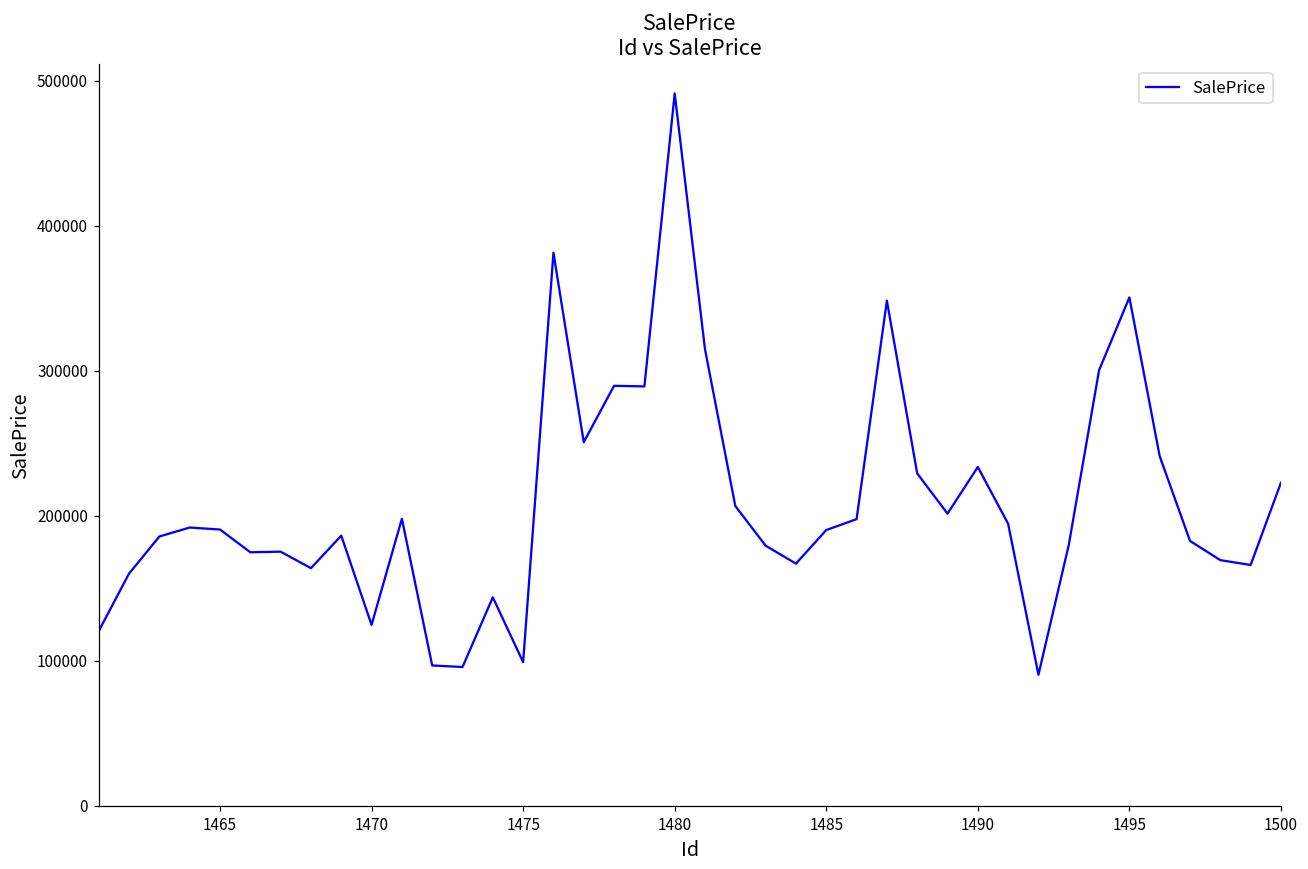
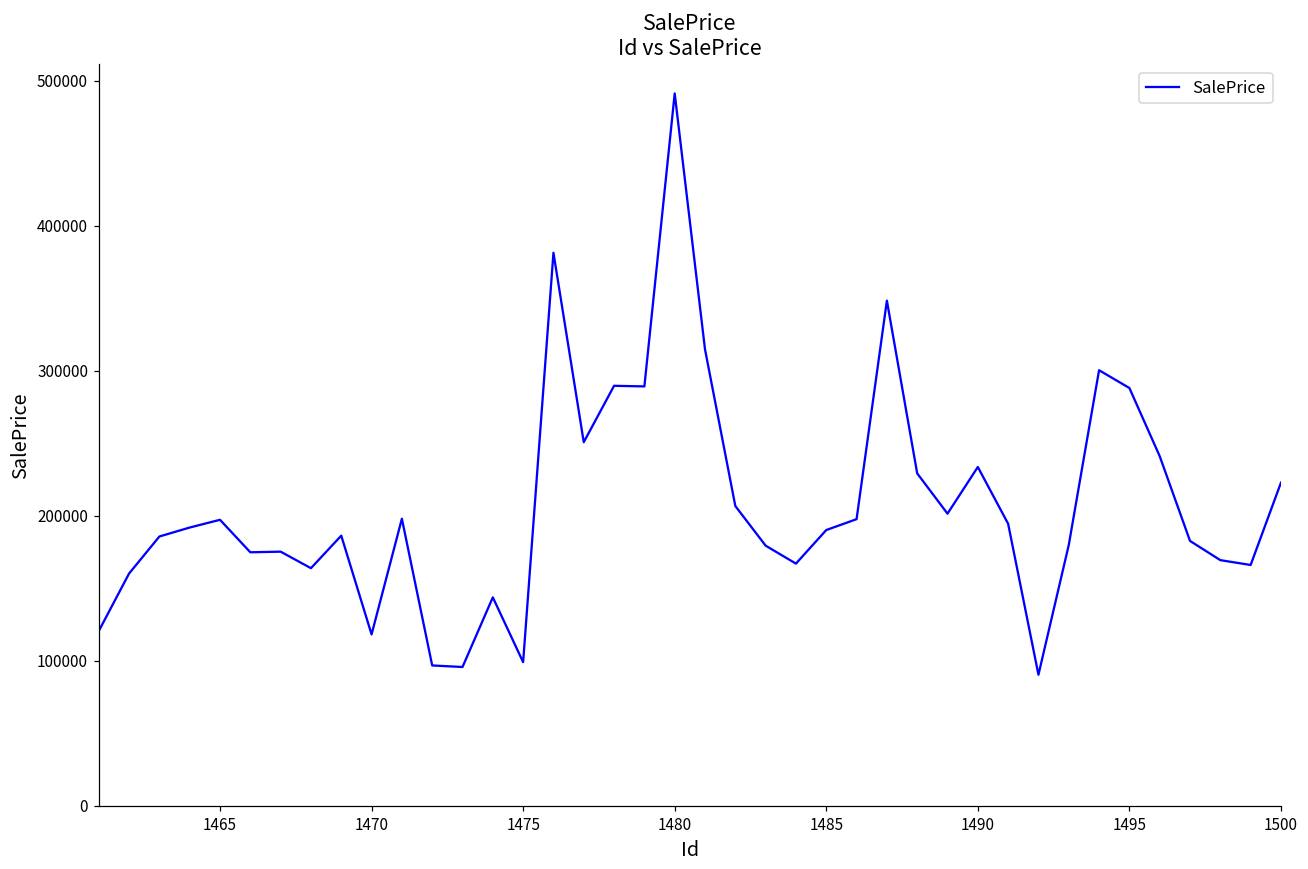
  {
-   "1465": 191000,
-   "1470": 125000,
+   "1465": 197000,
+   "1470": 118000,
    "1475": 99000,
    "1480": 491000,
    "1485": 190000,
    "1490": 234000,
-   "1495": 351000,
+   "1495": 288000,
    "1500": 223000
  }
